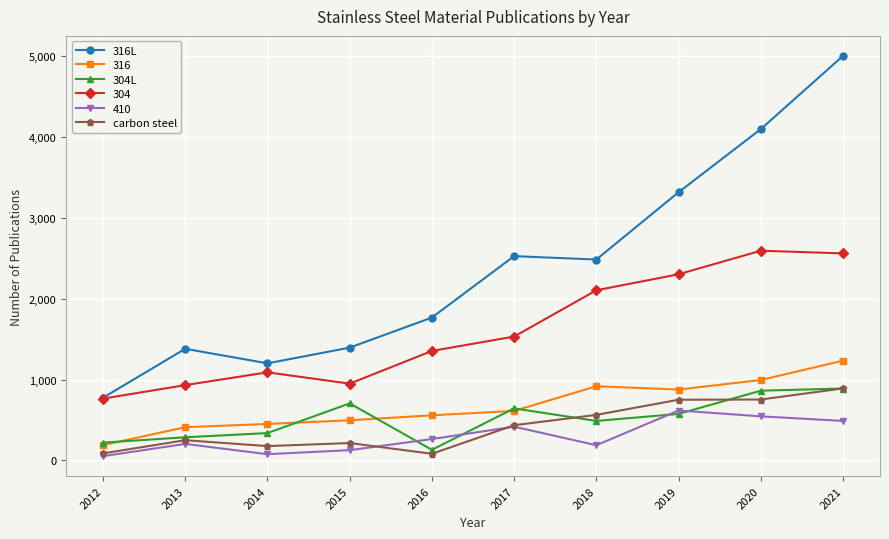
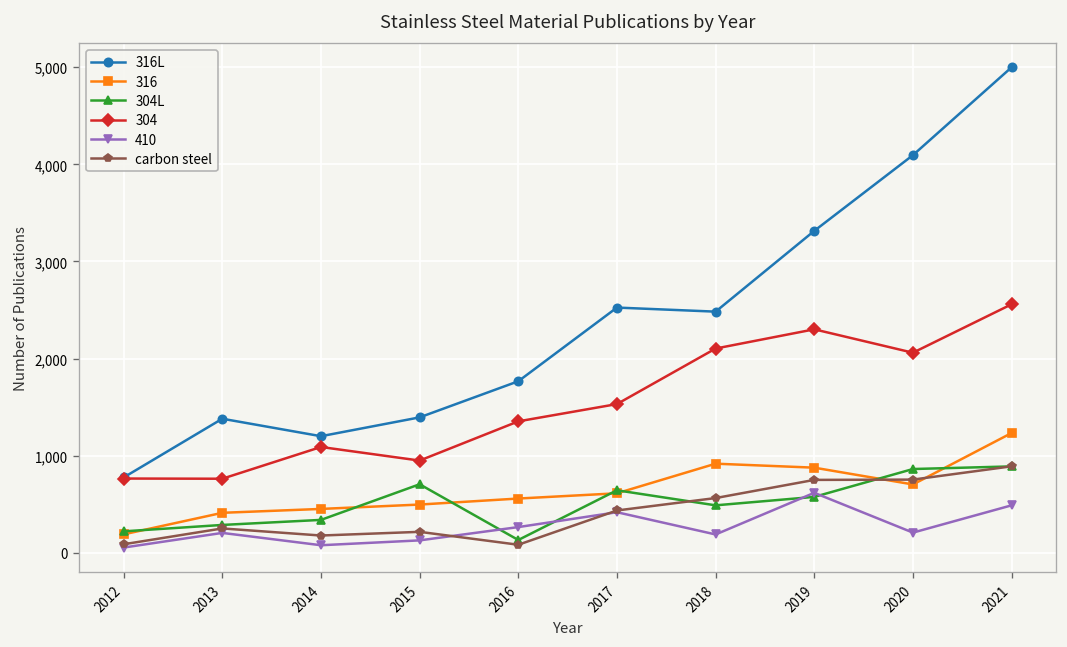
  {
    "316L": {
      "2013": "1,400",
      "2014": "1,200",
      "2015": "1,400",
      "2016": "1,800",
      "2017": "2,500",
      "2018": "2,500",
      "2019": "3,300",
      "2020": "4,100",
      "2021": "5,000"
    },
    "316": {
      "2013": "400",
      "2014": "500",
      "2015": "500",
      "2016": "600",
      "2018": "900",
      "2019": "900",
-     "2020": "1,000",
+     "2020": "700",
      "2021": "1,200"
    },
    "304L": {
      "2013": "300",
      "2014": "300",
      "2015": "700",
      "2016": "100",
      "2018": "500",
      "2019": "600",
      "2020": "900"
    },
    "304": {
-     "2013": "900",
+     "2013": "800",
      "2014": "1,100",
      "2015": "900",
      "2016": "1,400",
      "2017": "1,500",
      "2018": "2,100",
      "2019": "2,300",
-     "2020": "2,600",
+     "2020": "2,100",
      "2021": "2,600"
    },
    "410": {
      "2012": "100",
      "2013": "200",
      "2014": "100",
      "2015": "100",
      "2016": "300",
      "2018": "200",
      "2019": "600",
-     "2020": "500",
+     "2020": "200",
      "2021": "500"
    },
    "carbon steel": {
      "2012": "100",
      "2013": "300",
      "2014": "200",
      "2015": "200",
      "2016": "100",
      "2018": "600",
      "2019": "800",
      "2020": "800"
    }
  }
